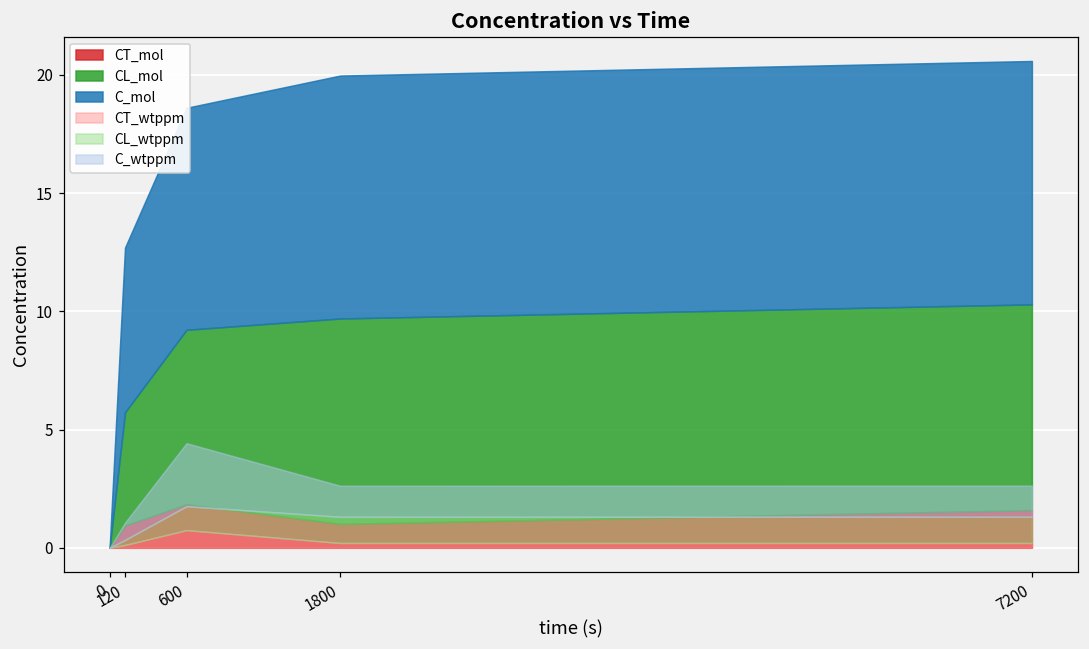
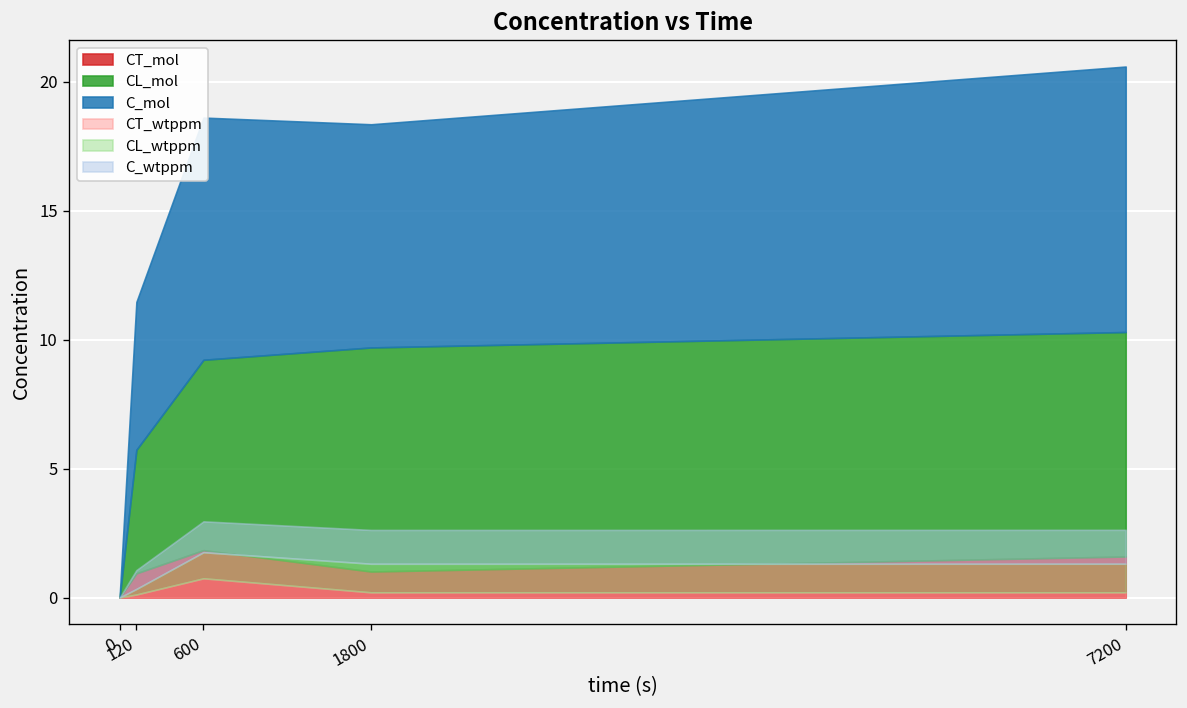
  {
    "CT_mol": {
      "120": 0.9,
      "1800": 1.0,
      "7200": 1.6
    },
    "CL_mol": {
      "120": 4.8,
      "600": 7.4,
      "1800": 8.7,
      "7200": 8.7
    },
    "C_mol": {
-     "120": 7.0,
-     "1800": 10.3,
+     "120": 5.7,
+     "1800": 8.7,
      "7200": 10.3
    },
    "CT_wtppm": {
      "120": 0.1,
      "600": 0.7,
      "1800": 0.2,
      "7200": 0.2
    },
    "CL_wtppm": {
      "120": 0.2,
      "1800": 1.1,
      "7200": 1.1
    },
    "C_wtppm": {
      "120": 0.7,
-     "600": 2.7,
+     "600": 1.2,
      "1800": 1.3,
      "7200": 1.3
    }
  }
